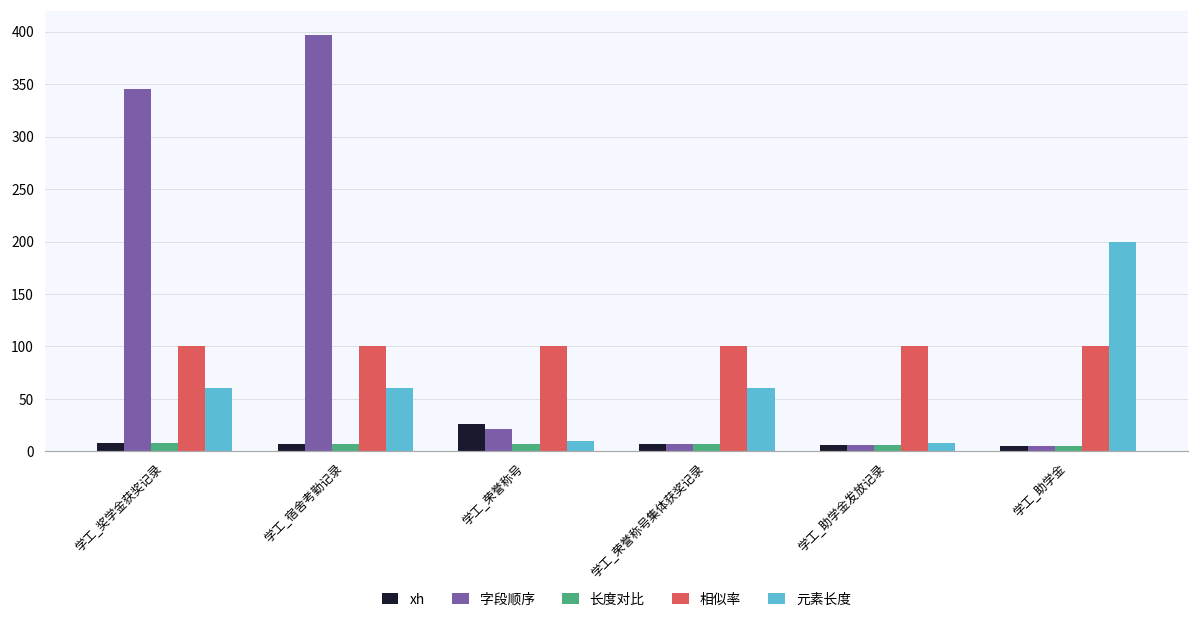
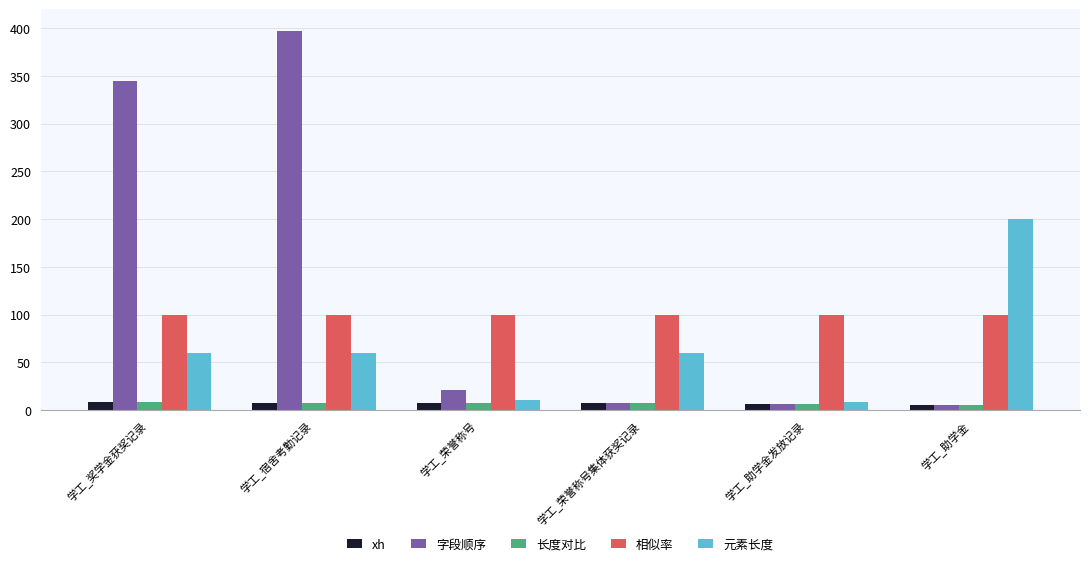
  {
    "xh": {
      "学工_奖学金获奖记录": 10,
      "学工_宿舍考勤记录": 10,
-     "学工_荣誉称号": 30,
+     "学工_荣誉称号": 10,
      "学工_荣誉称号集体获奖记录": 10,
      "学工_助学金发放记录": 10,
      "学工_助学金": 10
    },
    "字段顺序": {
      "学工_奖学金获奖记录": 350,
      "学工_宿舍考勤记录": 400,
      "学工_荣誉称号": 20,
      "学工_荣誉称号集体获奖记录": 10,
      "学工_助学金发放记录": 10,
      "学工_助学金": 10
    },
    "长度对比": {
      "学工_奖学金获奖记录": 10,
      "学工_宿舍考勤记录": 10,
      "学工_荣誉称号": 10,
      "学工_荣誉称号集体获奖记录": 10,
      "学工_助学金发放记录": 10,
      "学工_助学金": 10
    },
    "相似率": {
      "学工_奖学金获奖记录": 100,
      "学工_宿舍考勤记录": 100,
      "学工_荣誉称号": 100,
      "学工_荣誉称号集体获奖记录": 100,
      "学工_助学金发放记录": 100,
      "学工_助学金": 100
    },
    "元素长度": {
      "学工_奖学金获奖记录": 60,
      "学工_宿舍考勤记录": 60,
      "学工_荣誉称号": 10,
      "学工_荣誉称号集体获奖记录": 60,
      "学工_助学金发放记录": 10,
      "学工_助学金": 200
    }
  }
